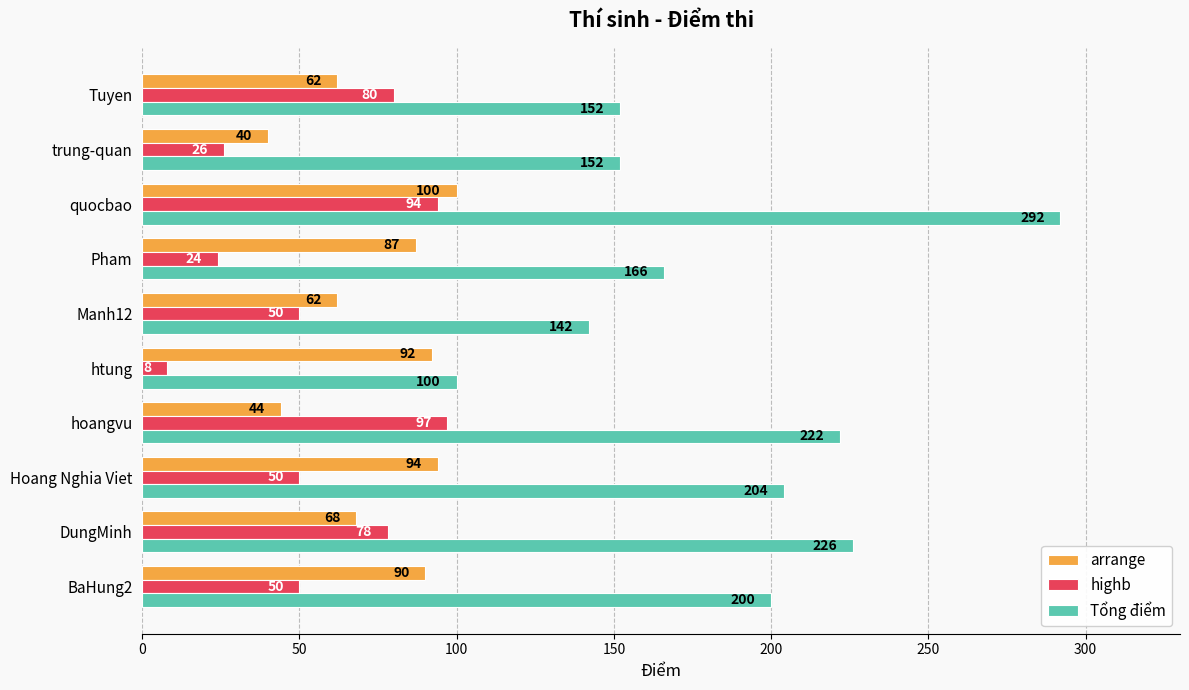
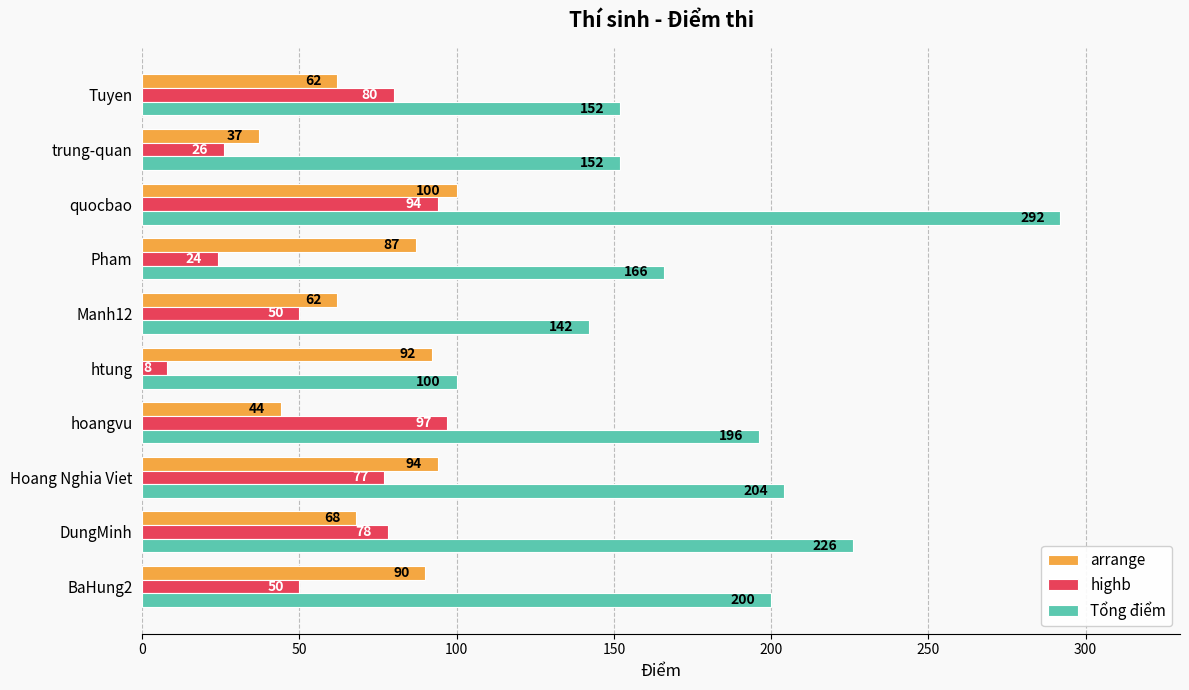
  {
    "arrange": {
      "Tuyen": 62,
-     "trung-quan": 40,
+     "trung-quan": 37,
      "quocbao": 100,
      "Pham": 87,
      "Manh12": 62,
      "htung": 92,
      "hoangvu": 44,
      "Hoang Nghia Viet": 94,
      "DungMinh": 68,
      "BaHung2": 90
    },
    "highb": {
      "Tuyen": 80,
      "trung-quan": 26,
      "quocbao": 94,
      "Pham": 24,
      "Manh12": 50,
      "htung": 8,
      "hoangvu": 97,
-     "Hoang Nghia Viet": 50,
+     "Hoang Nghia Viet": 77,
      "DungMinh": 78,
      "BaHung2": 50
    },
    "Tổng điểm": {
      "Tuyen": 152,
      "trung-quan": 152,
      "quocbao": 292,
      "Pham": 166,
      "Manh12": 142,
      "htung": 100,
-     "hoangvu": 222,
+     "hoangvu": 196,
      "Hoang Nghia Viet": 204,
      "DungMinh": 226,
      "BaHung2": 200
    }
  }
